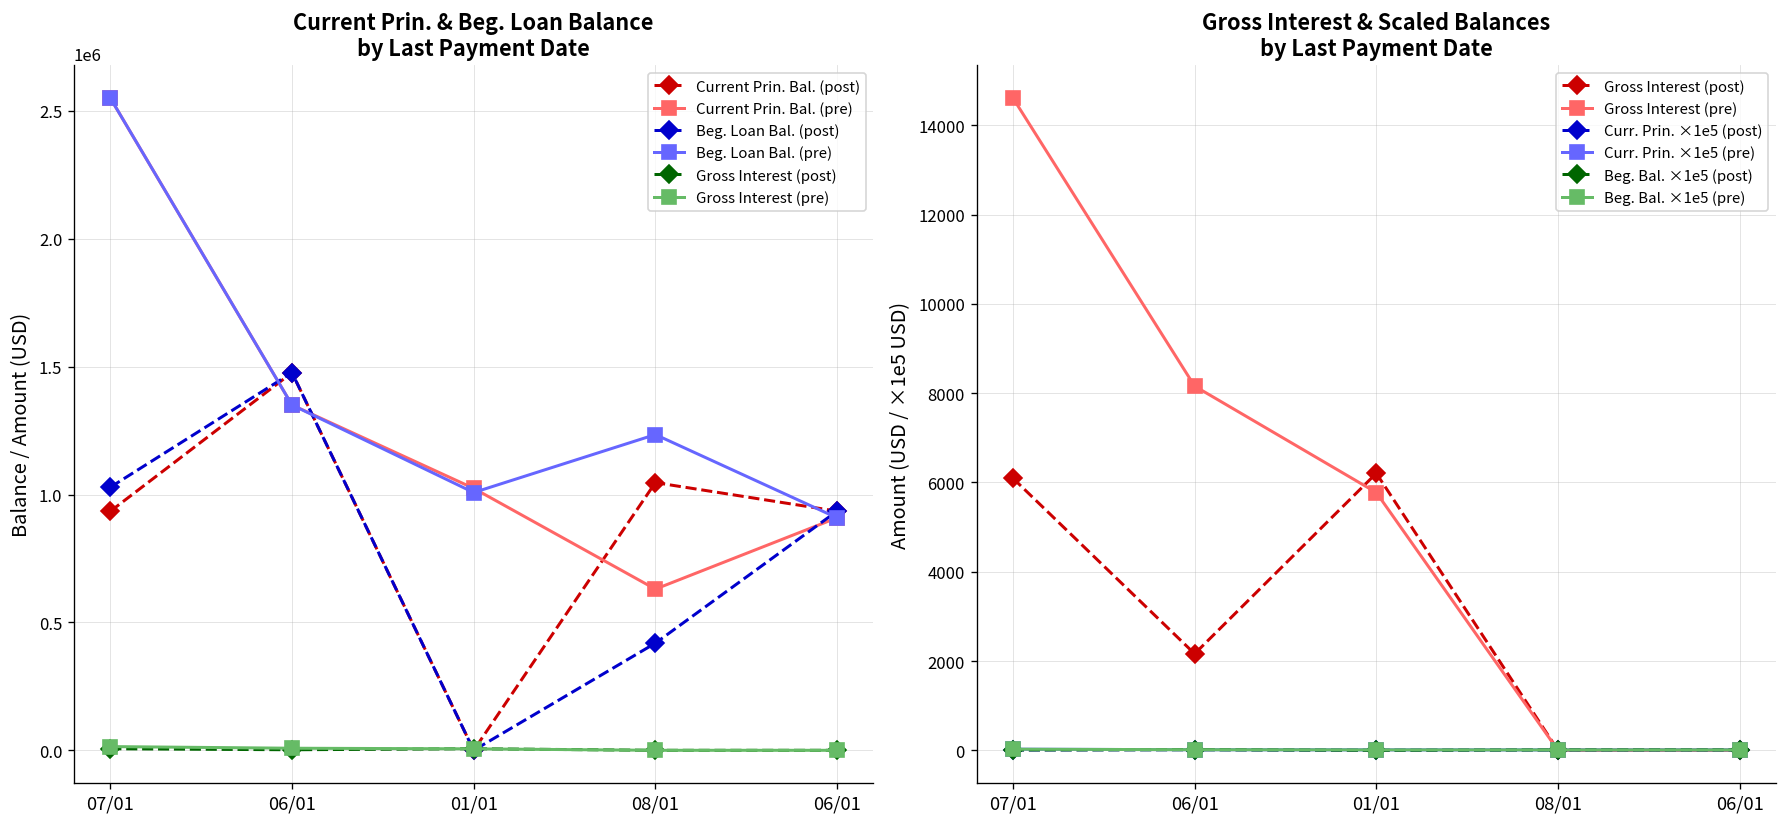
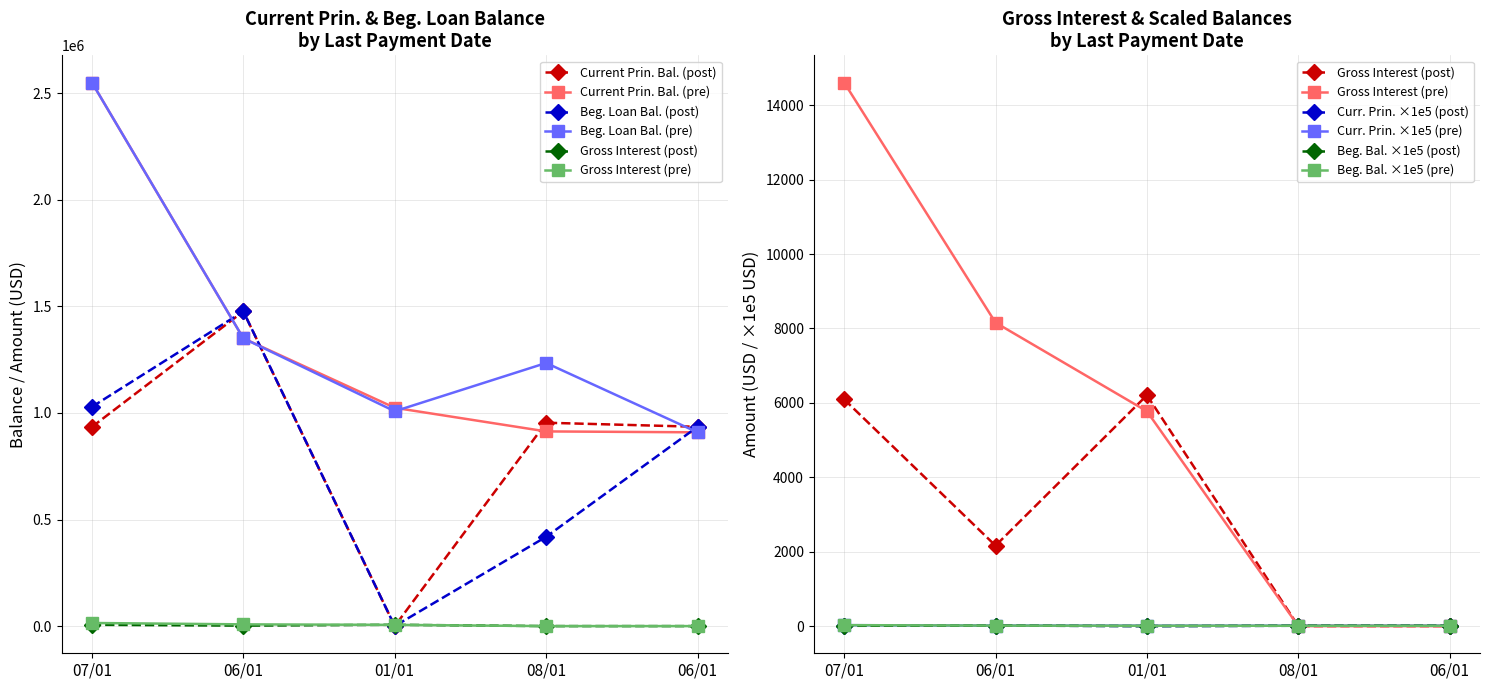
  {
    "Current Prin. & Beg. Loan Balance by Last Payment Date": {
      "Current Prin. Bal. (post)": {
        "07/01": 930000,
-       "08/01": 1050000
+       "08/01": 950000
      },
      "Current Prin. Bal. (pre)": {
        "01/01": 1020000,
-       "08/01": 630000
+       "08/01": 910000
      },
      "Beg. Loan Bal. (post)": {
        "07/01": 1030000,
        "08/01": 420000
      },
      "Beg. Loan Bal. (pre)": {
        "01/01": 1010000,
        "08/01": 1230000
      }
    },
    "Gross Interest & Scaled Balances by Last Payment Date": {
      "Gross Interest (post)": {
        "07/01": 6100,
        "01/01": 6200
      },
      "Gross Interest (pre)": {
        "07/01": 14600,
        "01/01": 5800
      }
    }
  }
